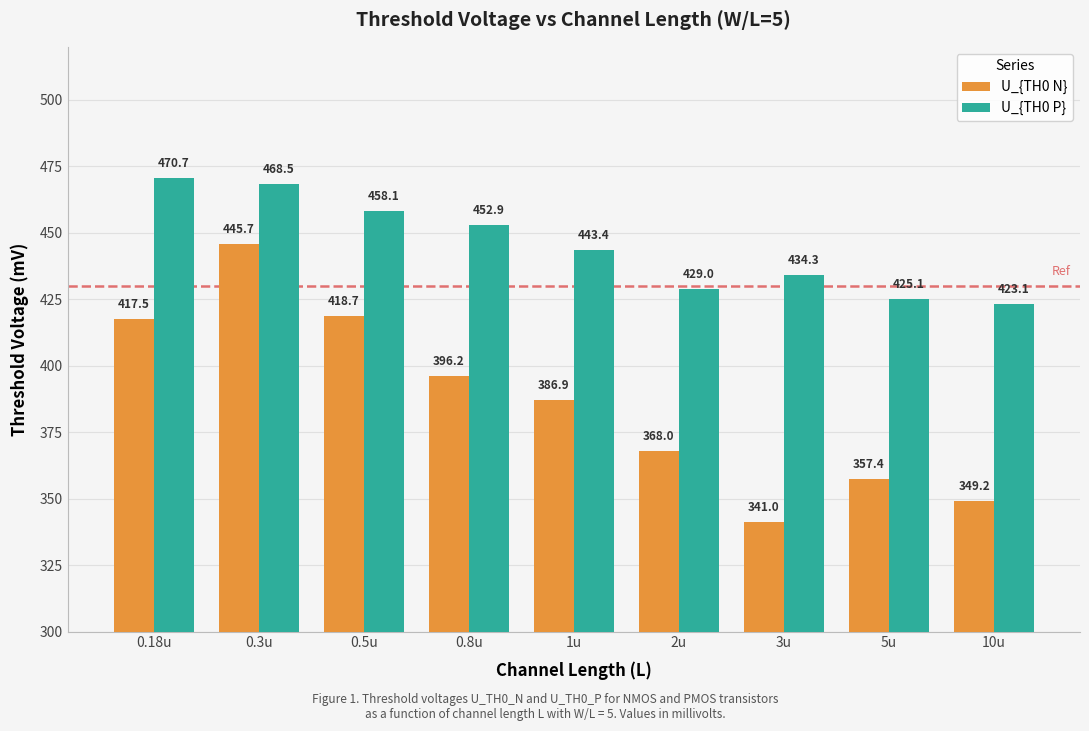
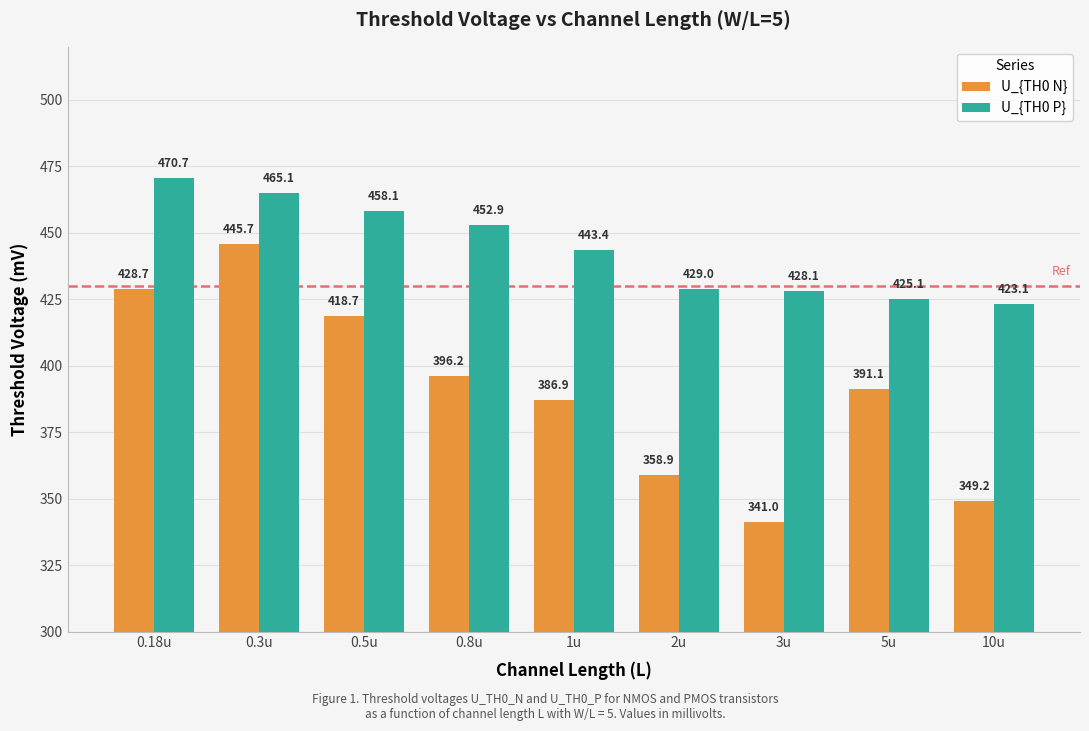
  {
    "U_{TH0 N}": {
-     "0.18u": 417.5,
+     "0.18u": 428.7,
      "0.3u": 445.7,
      "0.5u": 418.7,
      "0.8u": 396.2,
      "1u": 386.9,
-     "2u": 368.0,
+     "2u": 358.9,
      "3u": 341.0,
-     "5u": 357.4,
+     "5u": 391.1,
      "10u": 349.2
    },
    "U_{TH0 P}": {
      "0.18u": 470.7,
-     "0.3u": 468.5,
+     "0.3u": 465.1,
      "0.5u": 458.1,
      "0.8u": 452.9,
      "1u": 443.4,
      "2u": 429.0,
-     "3u": 434.3,
+     "3u": 428.1,
      "5u": 425.1,
      "10u": 423.1
    }
  }
